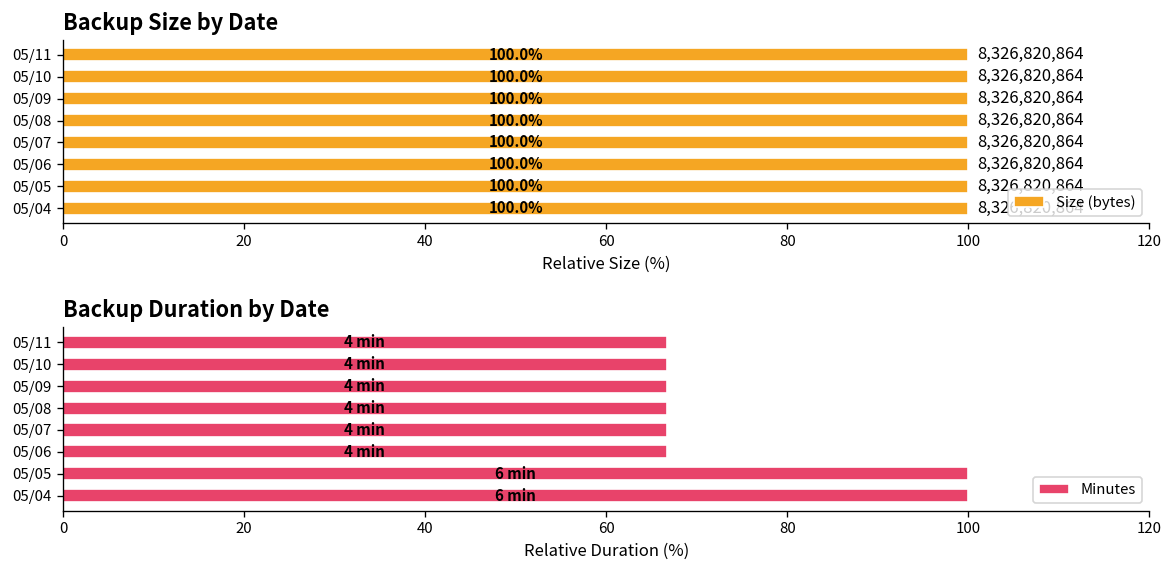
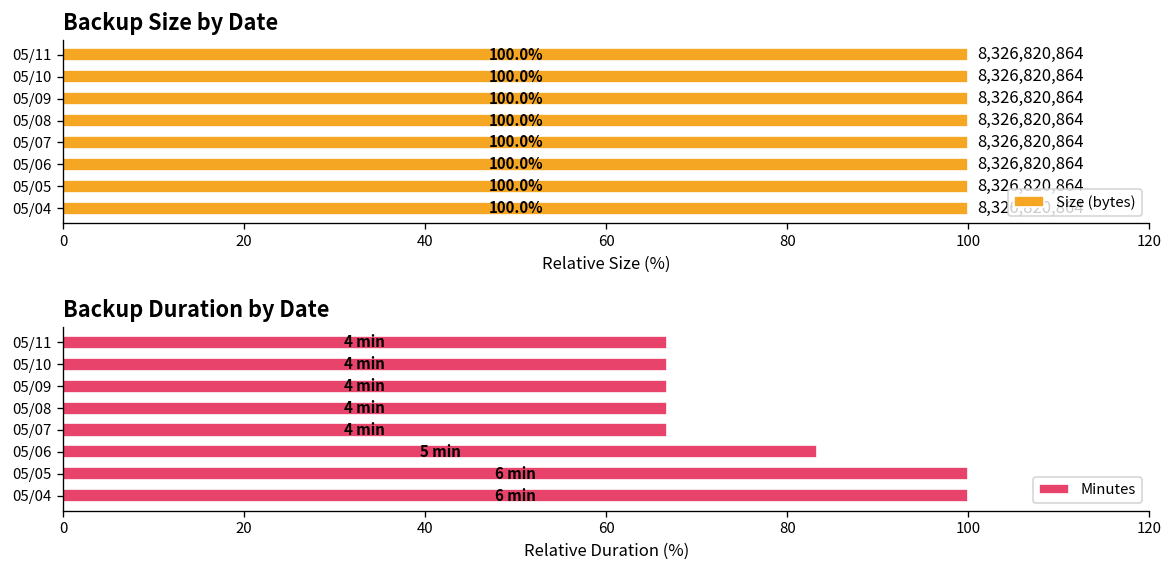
  {
    "Backup Size by Date": {
      "05/11": "100.0%",
      "05/10": "100.0%",
      "05/09": "100.0%",
      "05/08": "100.0%",
      "05/07": "100.0%",
      "05/06": "100.0%",
      "05/05": "100.0%",
      "05/04": "100.0%"
    },
    "Backup Duration by Date": {
-     "05/06": "4"
+     "05/06": "5"
    }
  }
